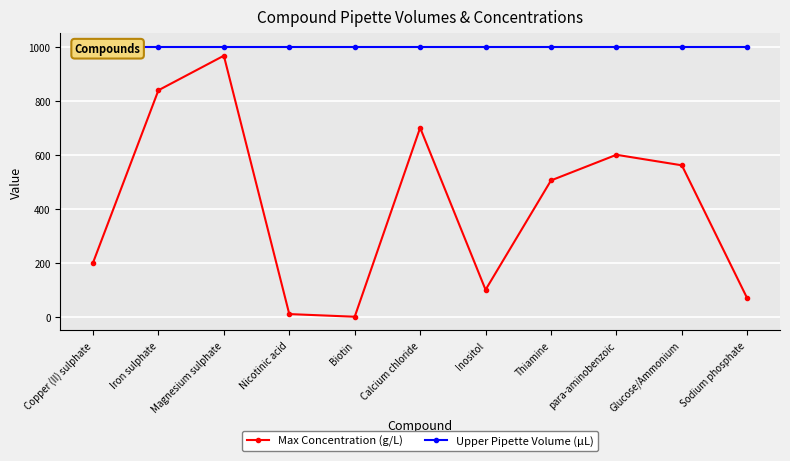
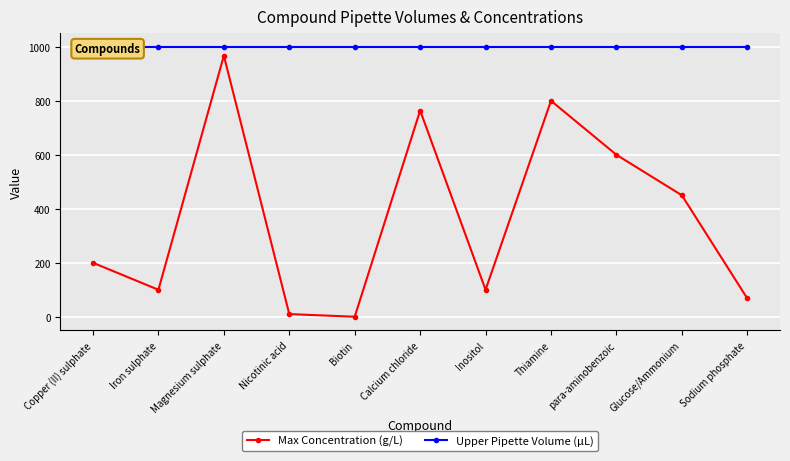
  {
    "Max Concentration (g/L)": {
      "Copper (II) sulphate": 200,
-     "Iron sulphate": 840,
+     "Iron sulphate": 100,
      "Magnesium sulphate": 970,
      "Nicotinic acid": 10,
      "Biotin": 0,
-     "Calcium chloride": 700,
+     "Calcium chloride": 760,
      "Inositol": 100,
-     "Thiamine": 510,
+     "Thiamine": 800,
      "para-aminobenzoic": 600,
-     "Glucose/Ammonium": 560,
+     "Glucose/Ammonium": 450,
      "Sodium phosphate": 70
    },
    "Upper Pipette Volume (μL)": {
      "Iron sulphate": 1000,
      "Magnesium sulphate": 1000,
      "Nicotinic acid": 1000,
      "Biotin": 1000,
      "Calcium chloride": 1000,
      "Inositol": 1000,
      "Thiamine": 1000,
      "para-aminobenzoic": 1000,
      "Glucose/Ammonium": 1000,
      "Sodium phosphate": 1000
    }
  }
